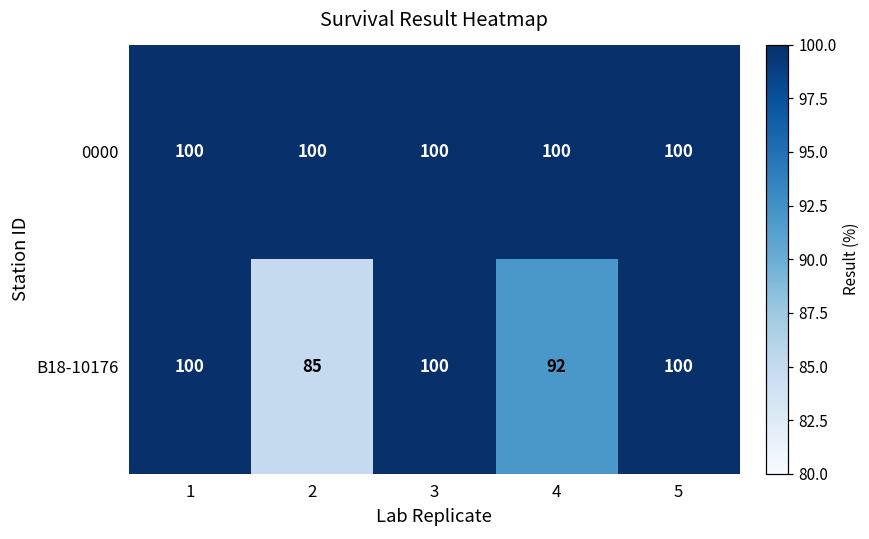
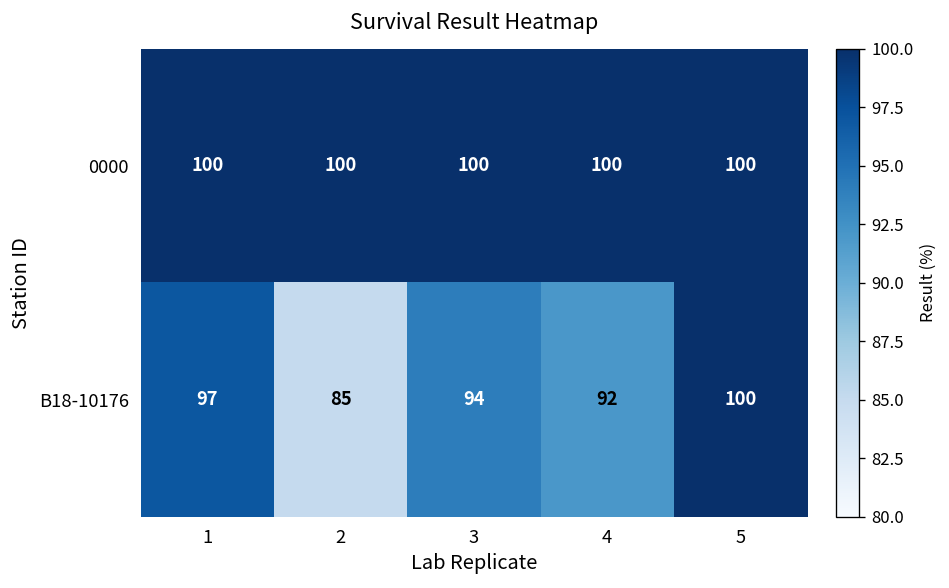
  {
    "0000": {
      "1": 100,
      "2": 100,
      "3": 100,
      "4": 100,
      "5": 100
    },
    "B18-10176": {
-     "1": 100,
+     "1": 97,
      "2": 85,
-     "3": 100,
+     "3": 94,
      "4": 92,
      "5": 100
    }
  }
